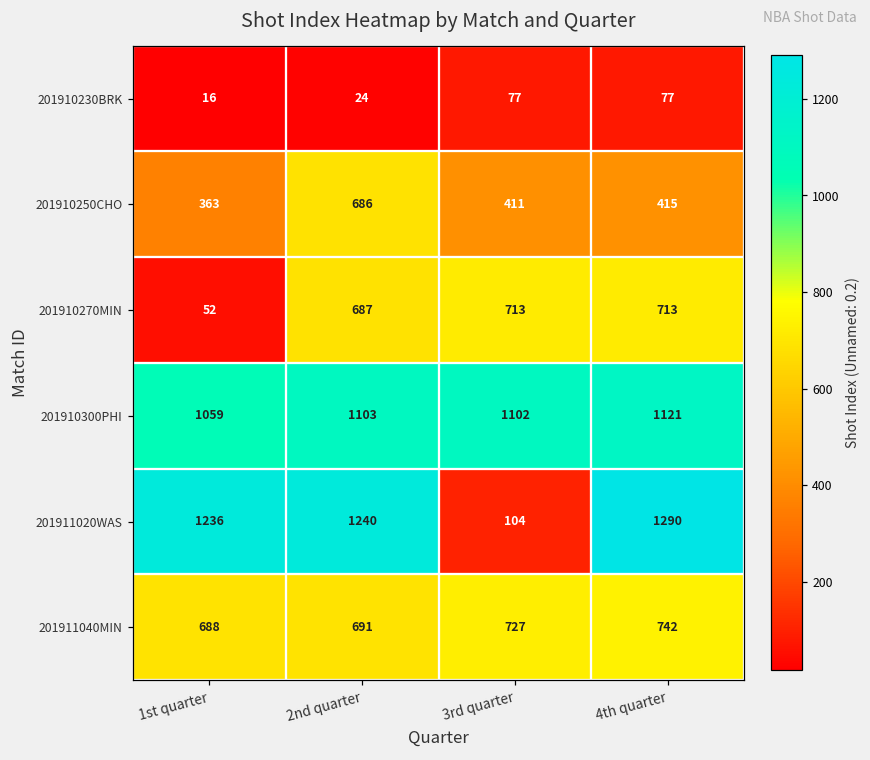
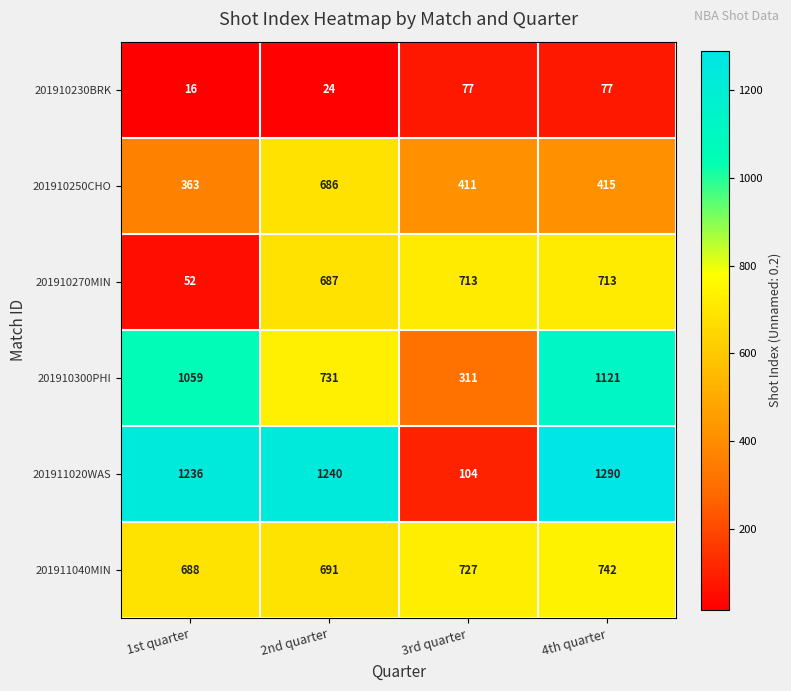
  {
    "201910230BRK": {
      "1st quarter": 16,
      "2nd quarter": 24,
      "3rd quarter": 77,
      "4th quarter": 77
    },
    "201910250CHO": {
      "1st quarter": 363,
      "2nd quarter": 686,
      "3rd quarter": 411,
      "4th quarter": 415
    },
    "201910270MIN": {
      "1st quarter": 52,
      "2nd quarter": 687,
      "3rd quarter": 713,
      "4th quarter": 713
    },
    "201910300PHI": {
      "1st quarter": 1059,
-     "2nd quarter": 1103,
-     "3rd quarter": 1102,
+     "2nd quarter": 731,
+     "3rd quarter": 311,
      "4th quarter": 1121
    },
    "201911020WAS": {
      "1st quarter": 1236,
      "2nd quarter": 1240,
      "3rd quarter": 104,
      "4th quarter": 1290
    },
    "201911040MIN": {
      "1st quarter": 688,
      "2nd quarter": 691,
      "3rd quarter": 727,
      "4th quarter": 742
    }
  }
